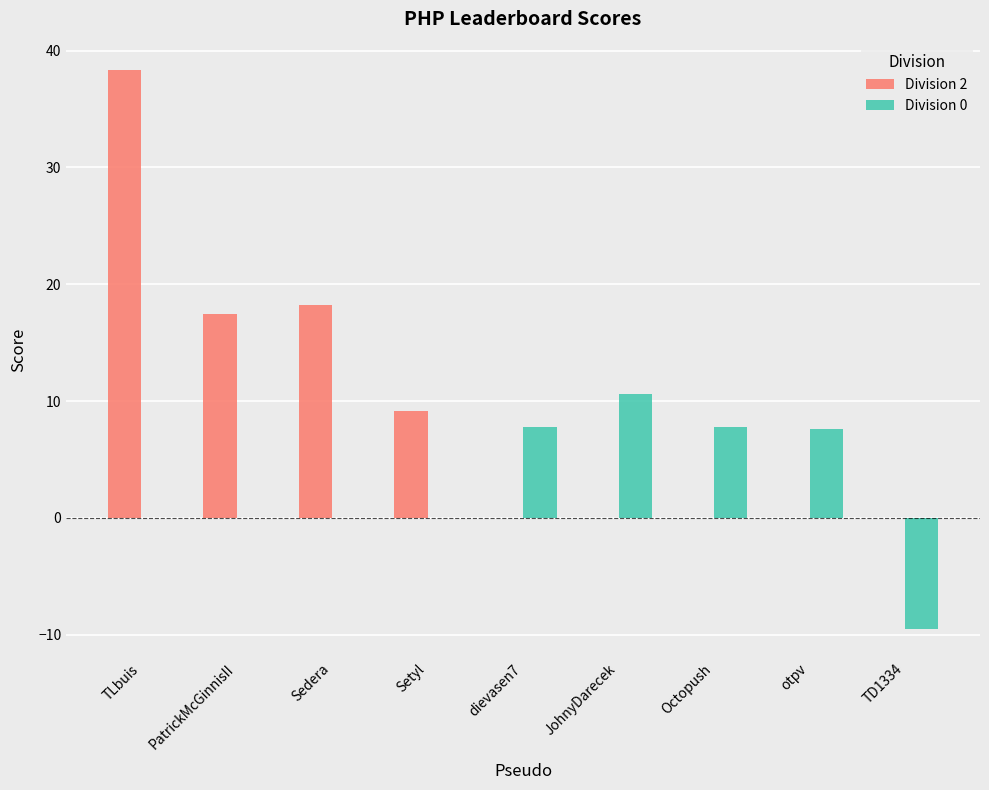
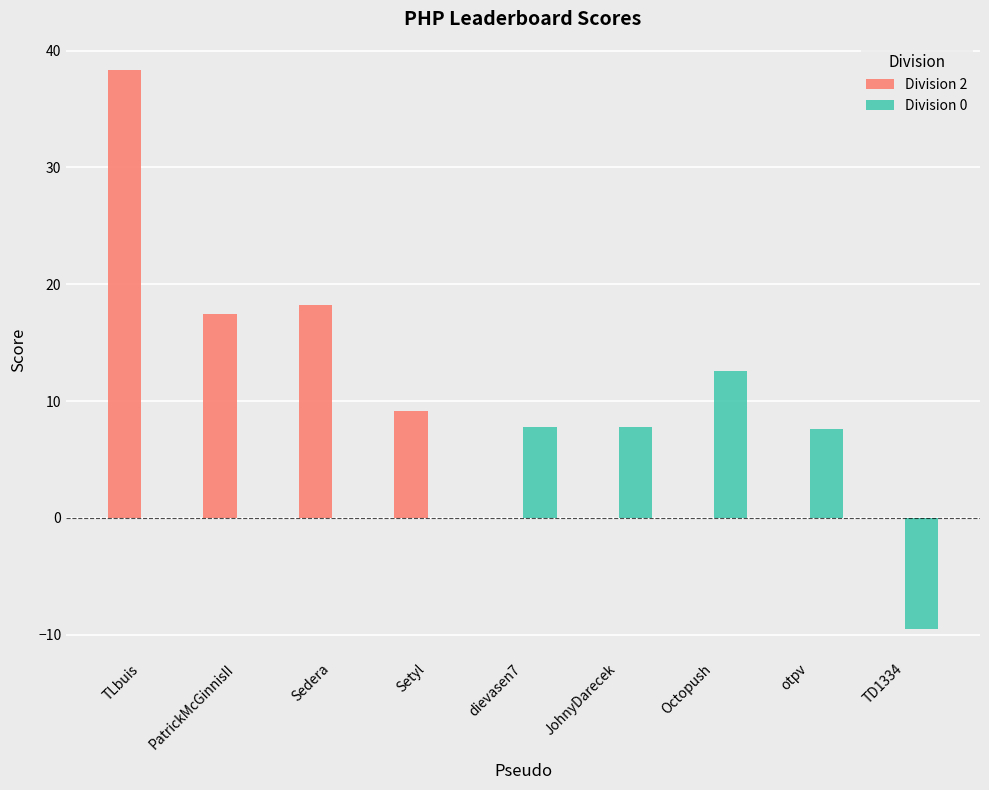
  {
    "Division 2": {
      "TLbuis": 38.4,
      "PatrickMcGinnisII": 17.5,
      "Sedera": 18.2,
      "Setyl": 9.2,
      "dievasen7": 0.0,
      "JohnyDarecek": 0.0,
      "Octopush": 0.0,
      "otpv": 0.0,
      "TD1334": 0.0
    },
    "Division 0": {
      "TLbuis": 0.0,
      "PatrickMcGinnisII": 0.0,
      "Sedera": 0.0,
      "Setyl": 0.0,
      "dievasen7": 7.8,
-     "JohnyDarecek": 10.6,
-     "Octopush": 7.8,
+     "JohnyDarecek": 7.8,
+     "Octopush": 12.6,
      "otpv": 7.6,
      "TD1334": -9.6
    }
  }
